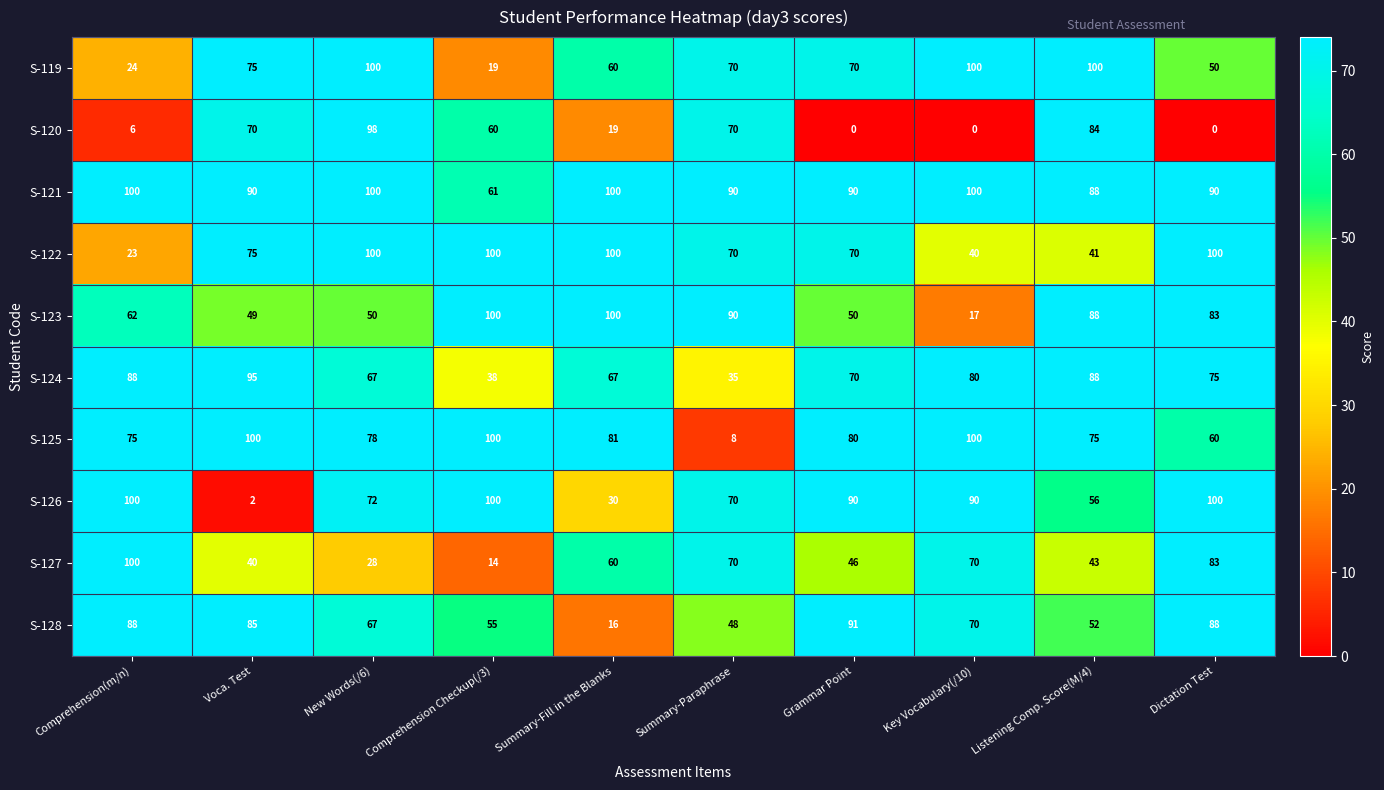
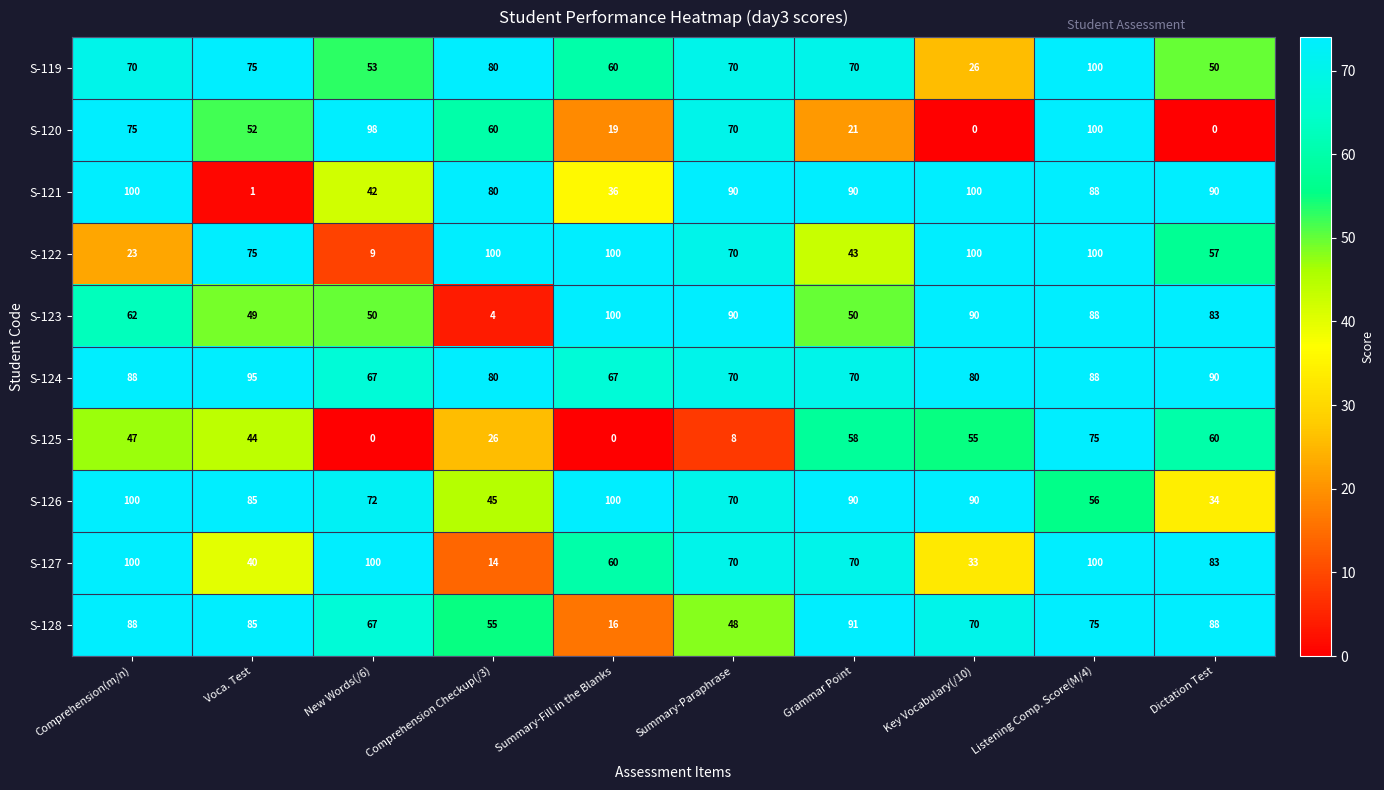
  {
    "S-119": {
-     "Comprehension(m/n)": 24,
+     "Comprehension(m/n)": 70,
      "Voca. Test": 75,
-     "New Words(/6)": 100,
-     "Comprehension Checkup(/3)": 19,
+     "New Words(/6)": 53,
+     "Comprehension Checkup(/3)": 80,
      "Summary-Fill in the Blanks": 60,
      "Summary-Paraphrase": 70,
      "Grammar Point": 70,
-     "Key Vocabulary(/10)": 100,
+     "Key Vocabulary(/10)": 26,
      "Listening Comp. Score(M/4)": 100,
      "Dictation Test": 50
    },
    "S-120": {
-     "Comprehension(m/n)": 6,
-     "Voca. Test": 70,
+     "Comprehension(m/n)": 75,
+     "Voca. Test": 52,
      "New Words(/6)": 98,
      "Comprehension Checkup(/3)": 60,
      "Summary-Fill in the Blanks": 19,
      "Summary-Paraphrase": 70,
-     "Grammar Point": 0,
+     "Grammar Point": 21,
      "Key Vocabulary(/10)": 0,
-     "Listening Comp. Score(M/4)": 84,
+     "Listening Comp. Score(M/4)": 100,
      "Dictation Test": 0
    },
    "S-121": {
      "Comprehension(m/n)": 100,
-     "Voca. Test": 90,
-     "New Words(/6)": 100,
-     "Comprehension Checkup(/3)": 61,
-     "Summary-Fill in the Blanks": 100,
+     "Voca. Test": 1,
+     "New Words(/6)": 42,
+     "Comprehension Checkup(/3)": 80,
+     "Summary-Fill in the Blanks": 36,
      "Summary-Paraphrase": 90,
      "Grammar Point": 90,
      "Key Vocabulary(/10)": 100,
      "Listening Comp. Score(M/4)": 88,
      "Dictation Test": 90
    },
    "S-122": {
      "Comprehension(m/n)": 23,
      "Voca. Test": 75,
-     "New Words(/6)": 100,
+     "New Words(/6)": 9,
      "Comprehension Checkup(/3)": 100,
      "Summary-Fill in the Blanks": 100,
      "Summary-Paraphrase": 70,
-     "Grammar Point": 70,
-     "Key Vocabulary(/10)": 40,
-     "Listening Comp. Score(M/4)": 41,
-     "Dictation Test": 100
+     "Grammar Point": 43,
+     "Key Vocabulary(/10)": 100,
+     "Listening Comp. Score(M/4)": 100,
+     "Dictation Test": 57
    },
    "S-123": {
      "Comprehension(m/n)": 62,
      "Voca. Test": 49,
      "New Words(/6)": 50,
-     "Comprehension Checkup(/3)": 100,
+     "Comprehension Checkup(/3)": 4,
      "Summary-Fill in the Blanks": 100,
      "Summary-Paraphrase": 90,
      "Grammar Point": 50,
-     "Key Vocabulary(/10)": 17,
+     "Key Vocabulary(/10)": 90,
      "Listening Comp. Score(M/4)": 88,
      "Dictation Test": 83
    },
    "S-124": {
      "Comprehension(m/n)": 88,
      "Voca. Test": 95,
      "New Words(/6)": 67,
-     "Comprehension Checkup(/3)": 38,
+     "Comprehension Checkup(/3)": 80,
      "Summary-Fill in the Blanks": 67,
-     "Summary-Paraphrase": 35,
+     "Summary-Paraphrase": 70,
      "Grammar Point": 70,
      "Key Vocabulary(/10)": 80,
      "Listening Comp. Score(M/4)": 88,
-     "Dictation Test": 75
+     "Dictation Test": 90
    },
    "S-125": {
-     "Comprehension(m/n)": 75,
-     "Voca. Test": 100,
-     "New Words(/6)": 78,
-     "Comprehension Checkup(/3)": 100,
-     "Summary-Fill in the Blanks": 81,
+     "Comprehension(m/n)": 47,
+     "Voca. Test": 44,
+     "New Words(/6)": 0,
+     "Comprehension Checkup(/3)": 26,
+     "Summary-Fill in the Blanks": 0,
      "Summary-Paraphrase": 8,
-     "Grammar Point": 80,
-     "Key Vocabulary(/10)": 100,
+     "Grammar Point": 58,
+     "Key Vocabulary(/10)": 55,
      "Listening Comp. Score(M/4)": 75,
      "Dictation Test": 60
    },
    "S-126": {
      "Comprehension(m/n)": 100,
-     "Voca. Test": 2,
+     "Voca. Test": 85,
      "New Words(/6)": 72,
-     "Comprehension Checkup(/3)": 100,
-     "Summary-Fill in the Blanks": 30,
+     "Comprehension Checkup(/3)": 45,
+     "Summary-Fill in the Blanks": 100,
      "Summary-Paraphrase": 70,
      "Grammar Point": 90,
      "Key Vocabulary(/10)": 90,
      "Listening Comp. Score(M/4)": 56,
-     "Dictation Test": 100
+     "Dictation Test": 34
    },
    "S-127": {
      "Comprehension(m/n)": 100,
      "Voca. Test": 40,
-     "New Words(/6)": 28,
+     "New Words(/6)": 100,
      "Comprehension Checkup(/3)": 14,
      "Summary-Fill in the Blanks": 60,
      "Summary-Paraphrase": 70,
-     "Grammar Point": 46,
-     "Key Vocabulary(/10)": 70,
-     "Listening Comp. Score(M/4)": 43,
+     "Grammar Point": 70,
+     "Key Vocabulary(/10)": 33,
+     "Listening Comp. Score(M/4)": 100,
      "Dictation Test": 83
    },
    "S-128": {
      "Comprehension(m/n)": 88,
      "Voca. Test": 85,
      "New Words(/6)": 67,
      "Comprehension Checkup(/3)": 55,
      "Summary-Fill in the Blanks": 16,
      "Summary-Paraphrase": 48,
      "Grammar Point": 91,
      "Key Vocabulary(/10)": 70,
-     "Listening Comp. Score(M/4)": 52,
+     "Listening Comp. Score(M/4)": 75,
      "Dictation Test": 88
    }
  }
